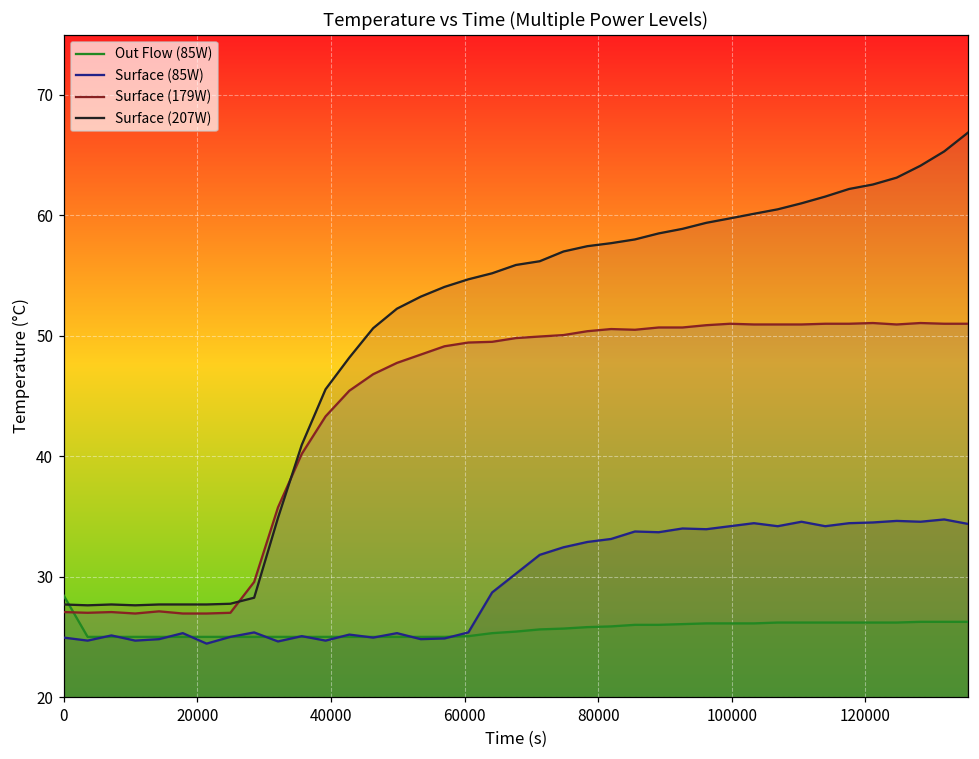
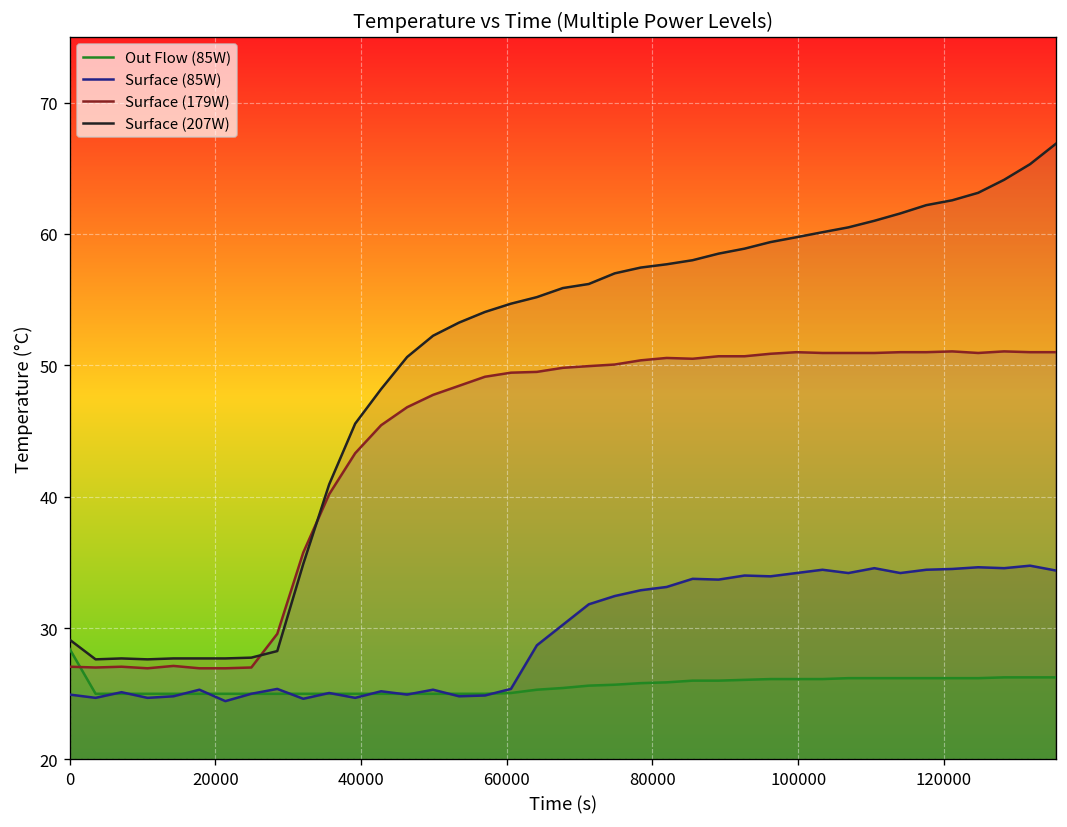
  {
    "Out Flow (85W)": {
      "0": 28.4
    },
    "Surface (85W)": {
      "0": 24.9
    },
    "Surface (179W)": {
      "0": 27.1
    },
    "Surface (207W)": {
-     "0": 27.7
+     "0": 29.1
    }
  }
